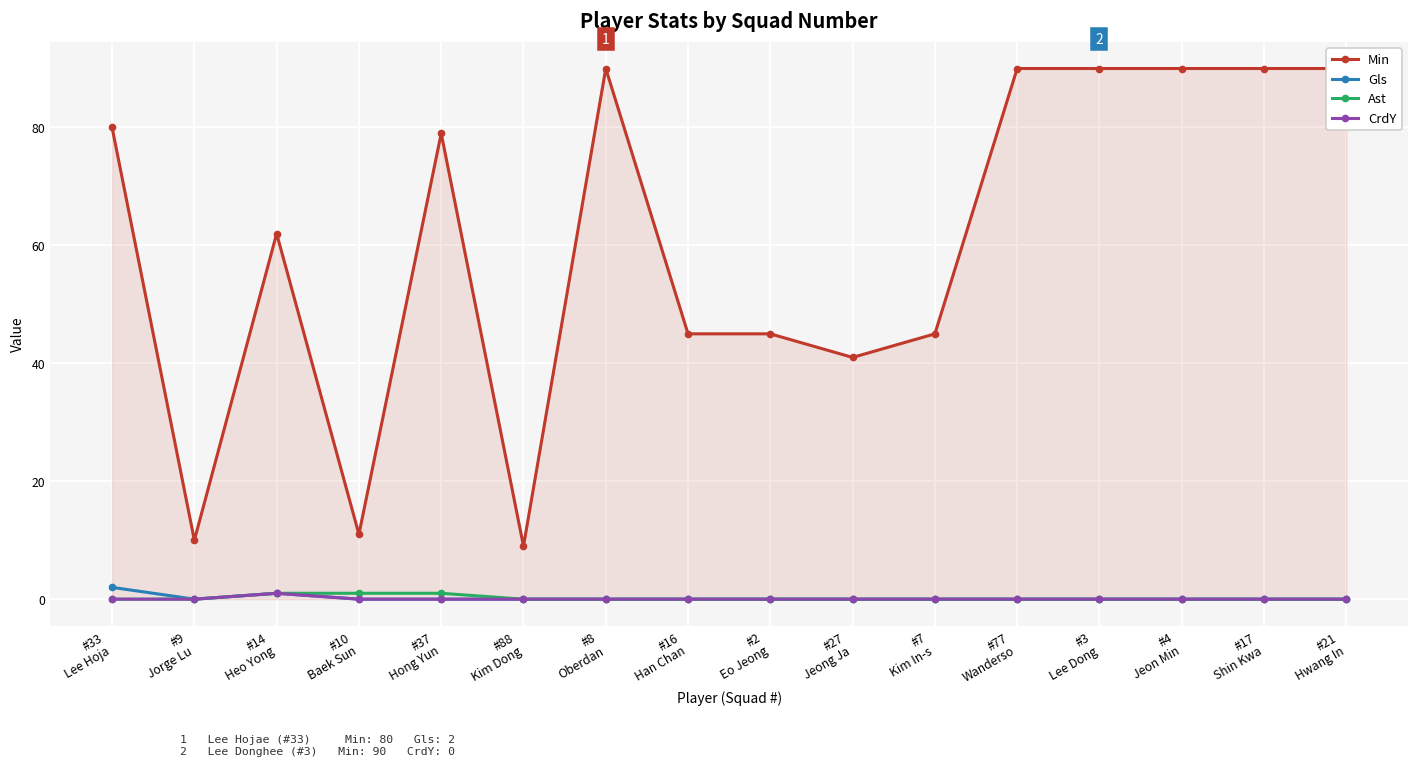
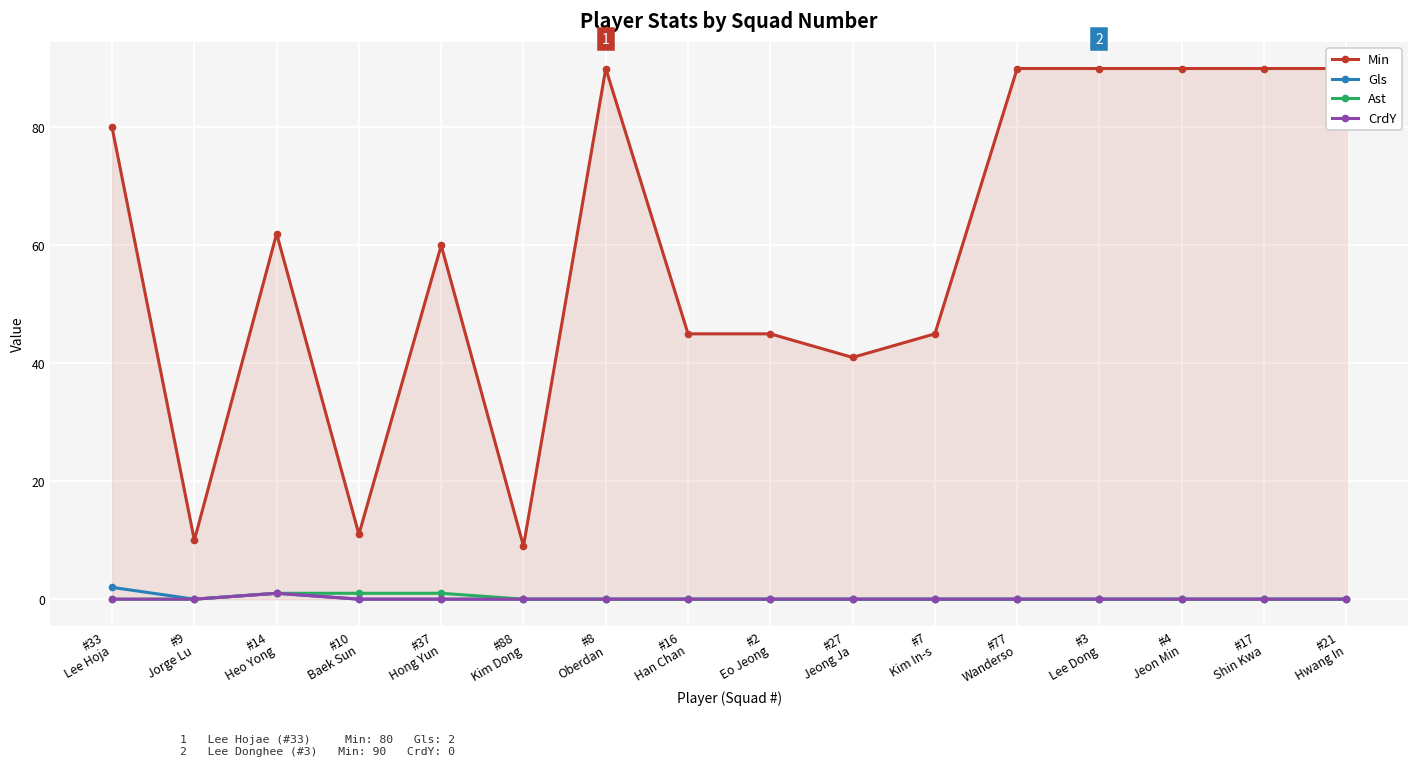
  {
    "Min": {
      "#33 Lee Hoja": 80,
      "#9 Jorge Lu": 10,
      "#14 Heo Yong": 62,
      "#10 Baek Sun": 11,
-     "#37 Hong Yun": 79,
+     "#37 Hong Yun": 60,
      "#88 Kim Dong": 9,
      "#16 Han Chan": 45,
      "#2 Eo Jeong": 45,
      "#27 Jeong Ja": 41,
      "#7 Kim In-s": 45,
      "#77 Wanderso": 90,
      "#4 Jeon Min": 90,
      "#17 Shin Kwa": 90
    },
    "Gls": {
      "#33 Lee Hoja": 2
    },
    "Ast": {
      "#10 Baek Sun": 1,
      "#37 Hong Yun": 1
    }
  }
